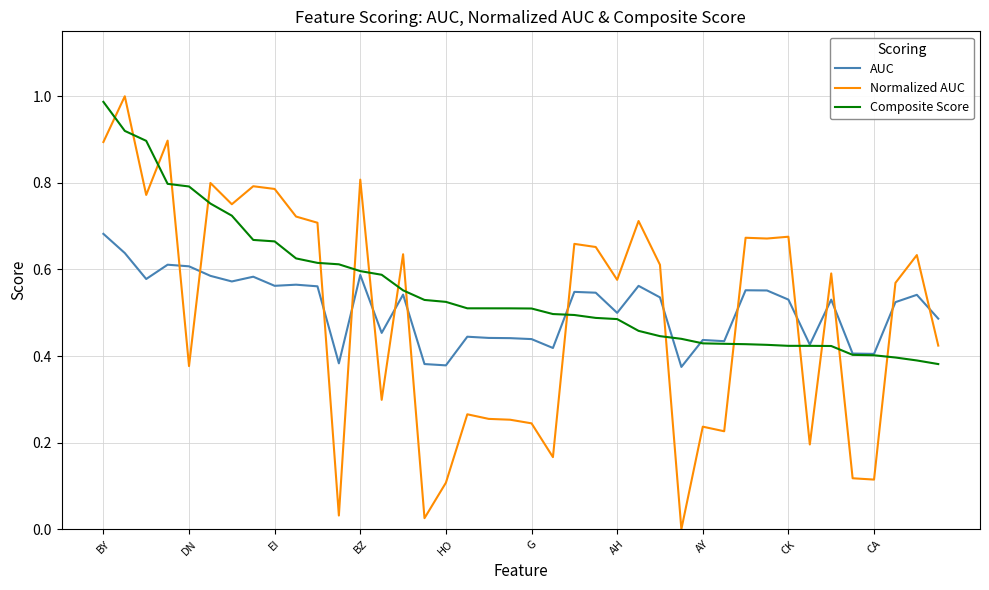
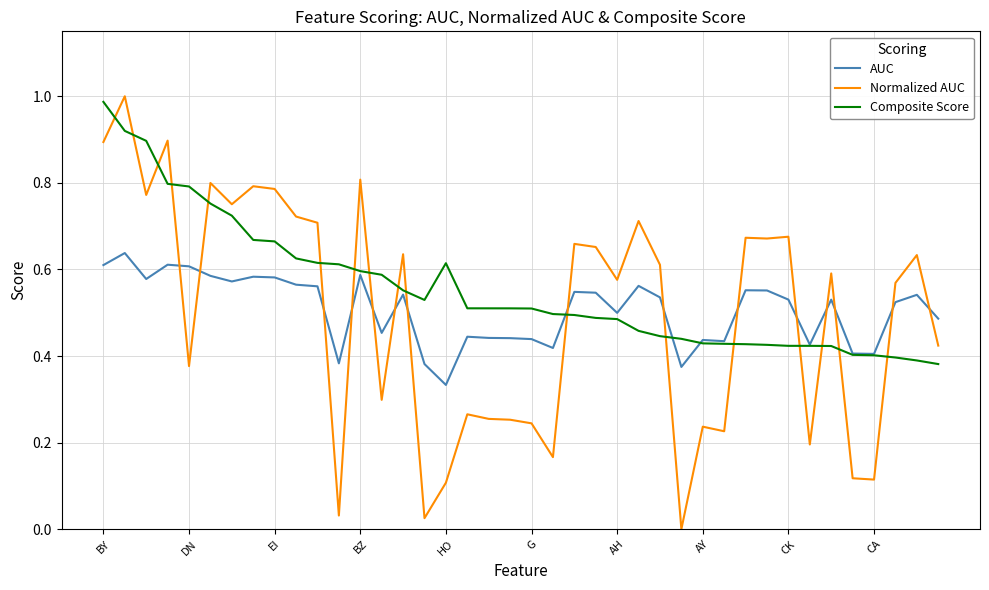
  {
    "AUC": {
-     "BY": 0.68,
+     "BY": 0.61,
      "DN": 0.61,
-     "EI": 0.56,
+     "EI": 0.58,
      "BZ": 0.59,
-     "HO": 0.38,
+     "HO": 0.33,
      "G": 0.44,
      "AH": 0.50,
      "AY": 0.44,
      "CK": 0.53
    },
    "Normalized AUC": {
      "BY": 0.89,
      "DN": 0.38,
      "EI": 0.79,
      "BZ": 0.81,
      "HO": 0.11,
      "G": 0.24,
      "AH": 0.58,
      "AY": 0.24,
      "CK": 0.68,
      "CA": 0.11
    },
    "Composite Score": {
      "BY": 0.99,
      "DN": 0.79,
      "EI": 0.66,
      "BZ": 0.60,
-     "HO": 0.53,
+     "HO": 0.61,
      "G": 0.51,
      "AH": 0.49,
      "AY": 0.43,
      "CK": 0.42
    }
  }
